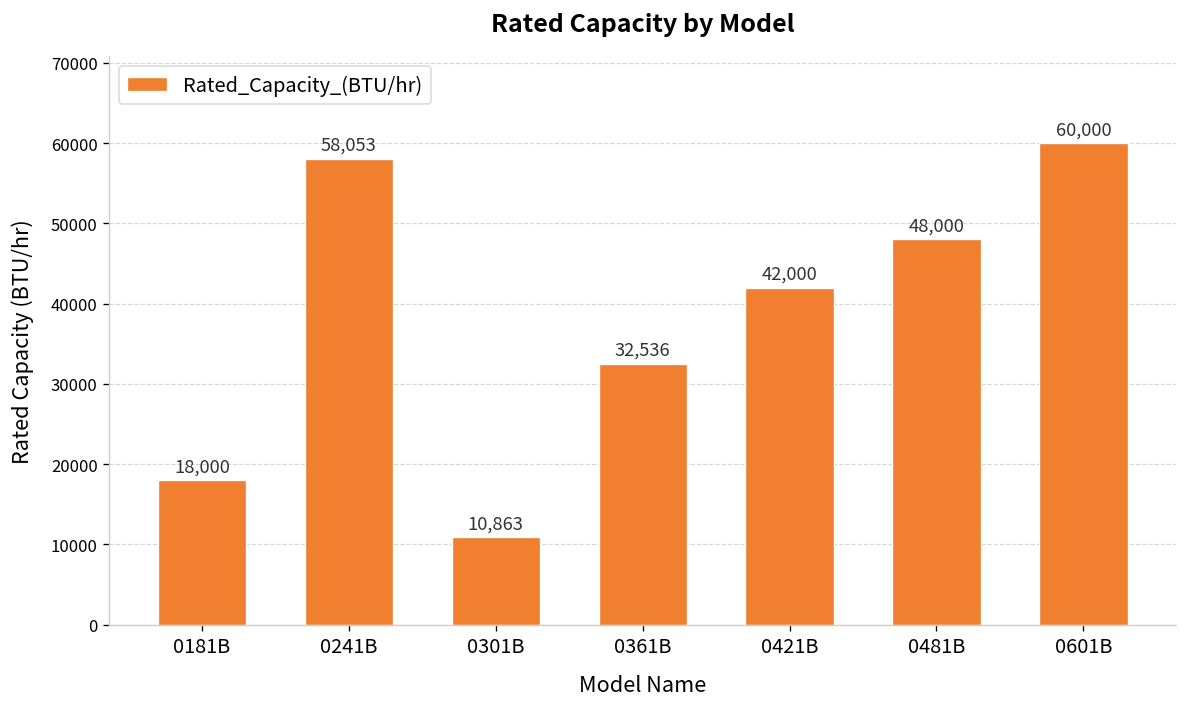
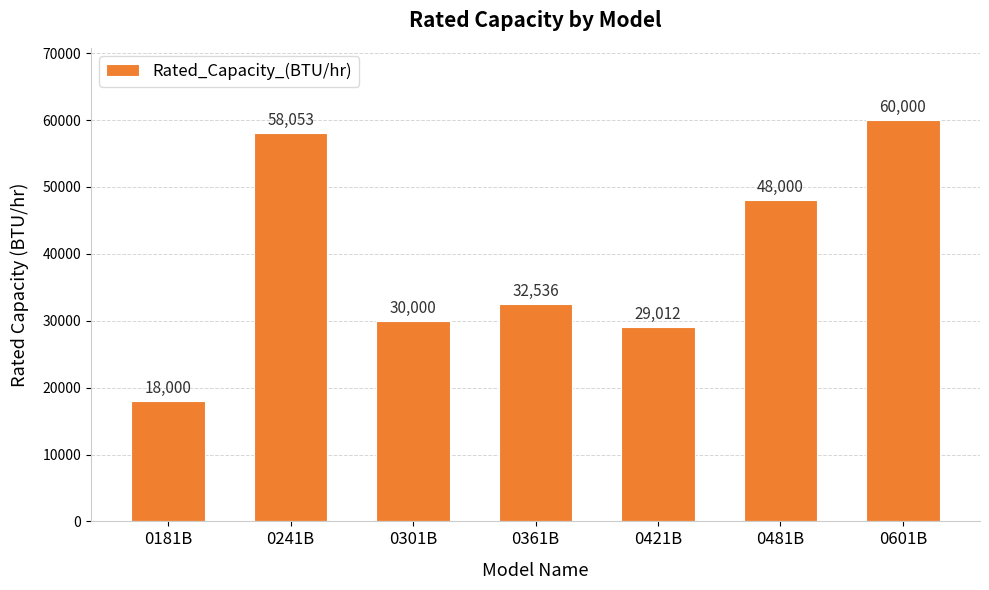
  {
    "0181B": "18,000",
    "0241B": "58,053",
-   "0301B": "10,863",
+   "0301B": "30,000",
    "0361B": "32,536",
-   "0421B": "42,000",
+   "0421B": "29,012",
    "0481B": "48,000",
    "0601B": "60,000"
  }
